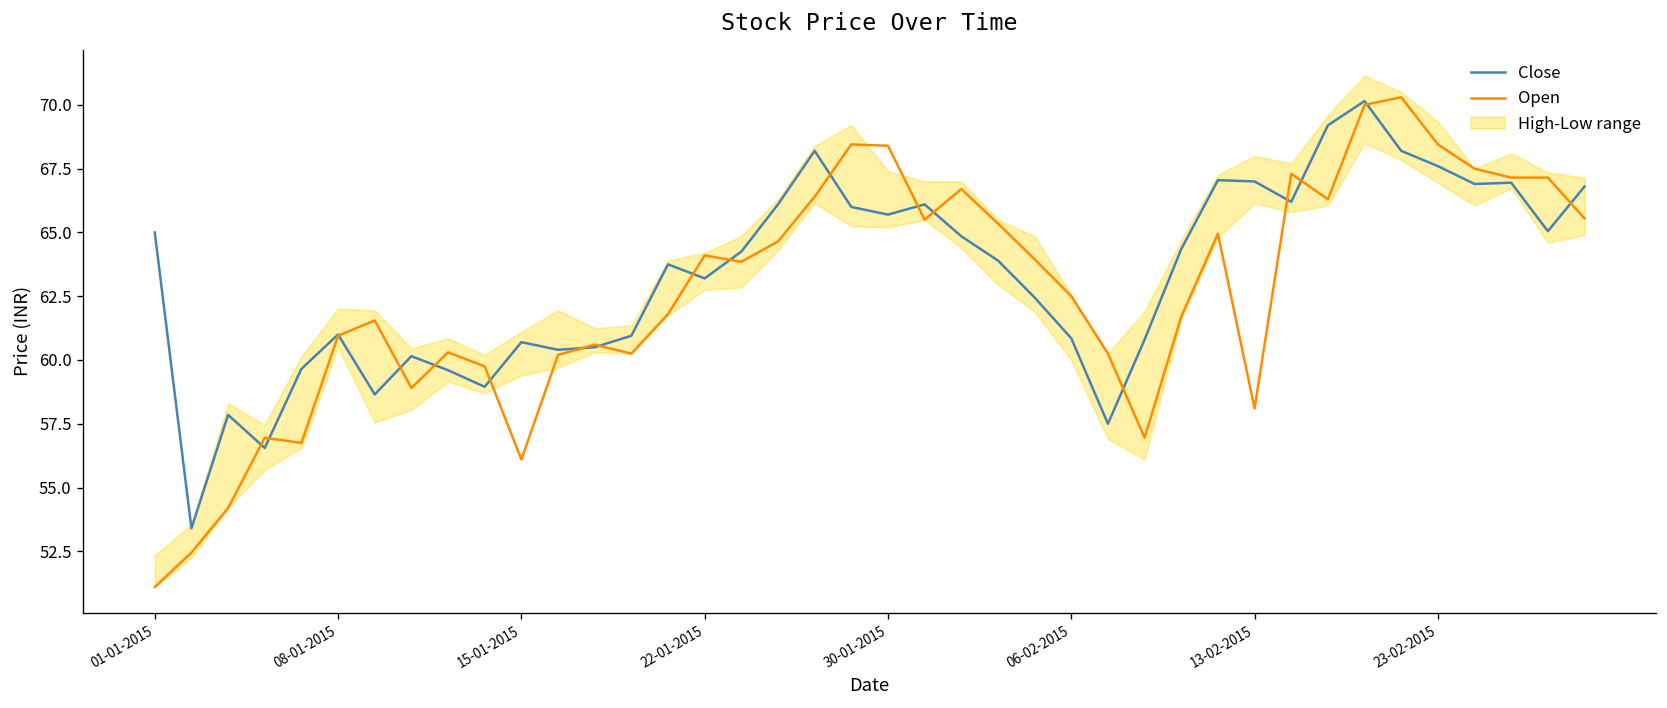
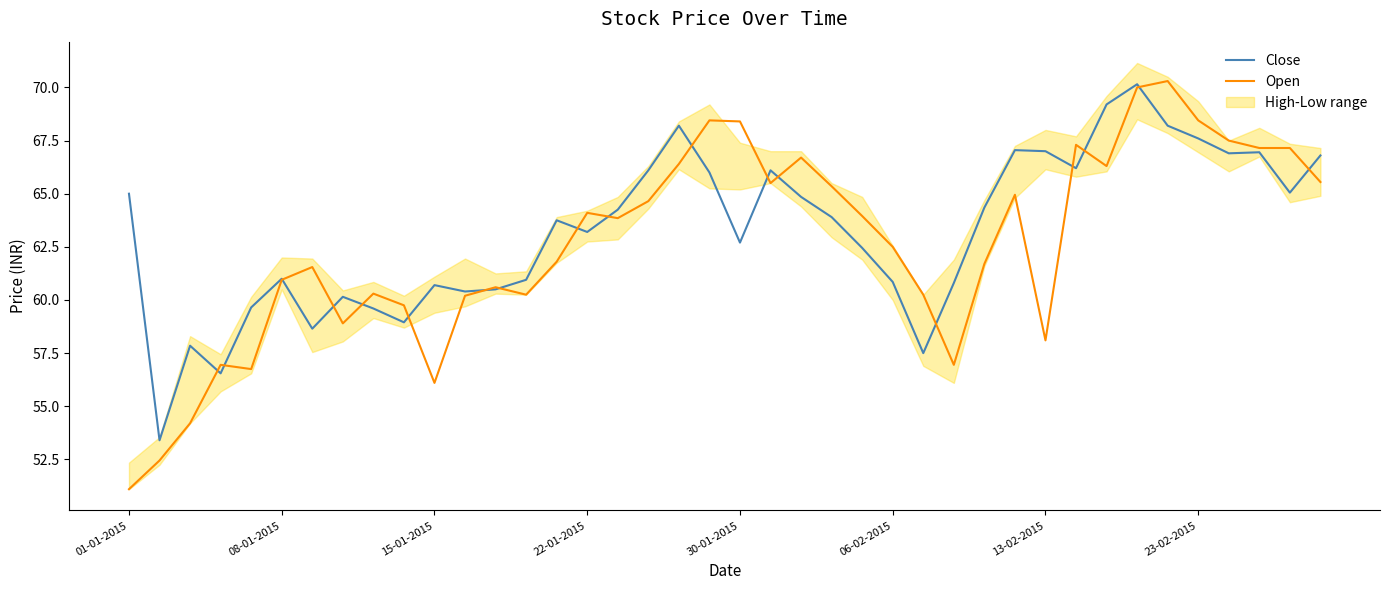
  {
    "Close": {
      "01-01-2015": 65.0,
      "15-01-2015": 60.7,
      "22-01-2015": 63.2,
-     "30-01-2015": 65.7,
+     "30-01-2015": 62.7,
      "06-02-2015": 60.9,
      "13-02-2015": 67.0,
      "23-02-2015": 67.6
    },
    "Open": {
      "01-01-2015": 51.1,
      "15-01-2015": 56.1,
      "30-01-2015": 68.4,
      "13-02-2015": 58.1,
      "23-02-2015": 68.5
    }
  }
